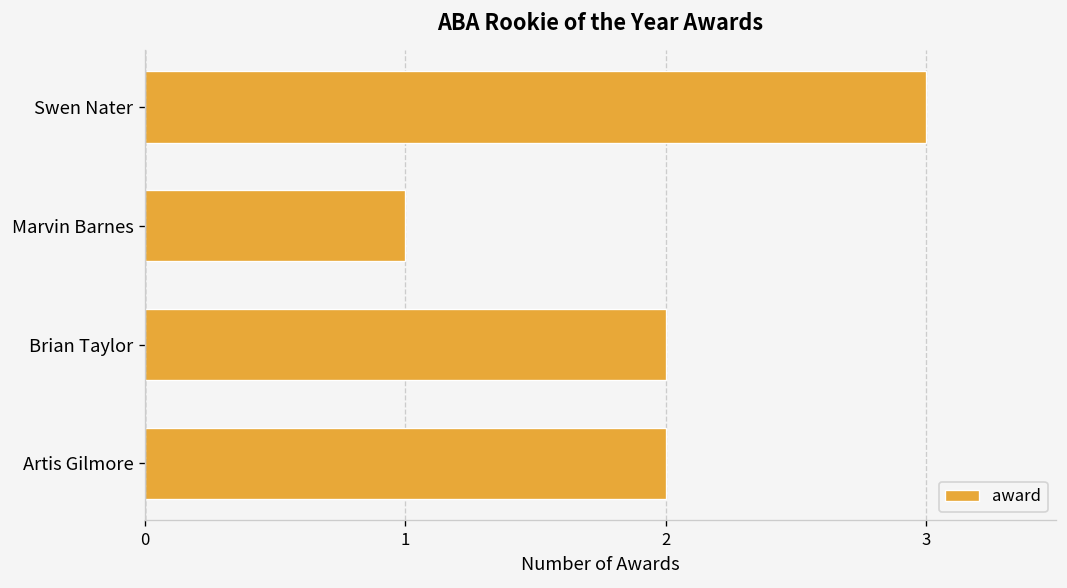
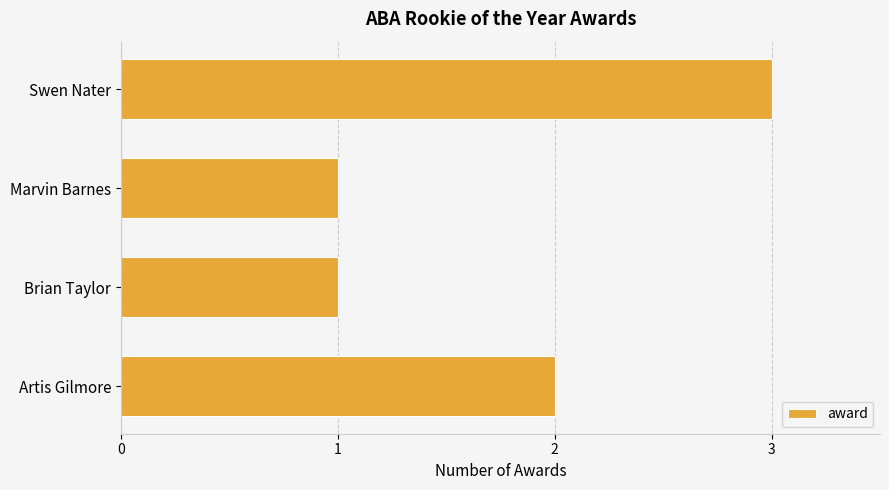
  {
    "Swen Nater": 3,
    "Marvin Barnes": 1,
-   "Brian Taylor": 2,
+   "Brian Taylor": 1,
    "Artis Gilmore": 2
  }
